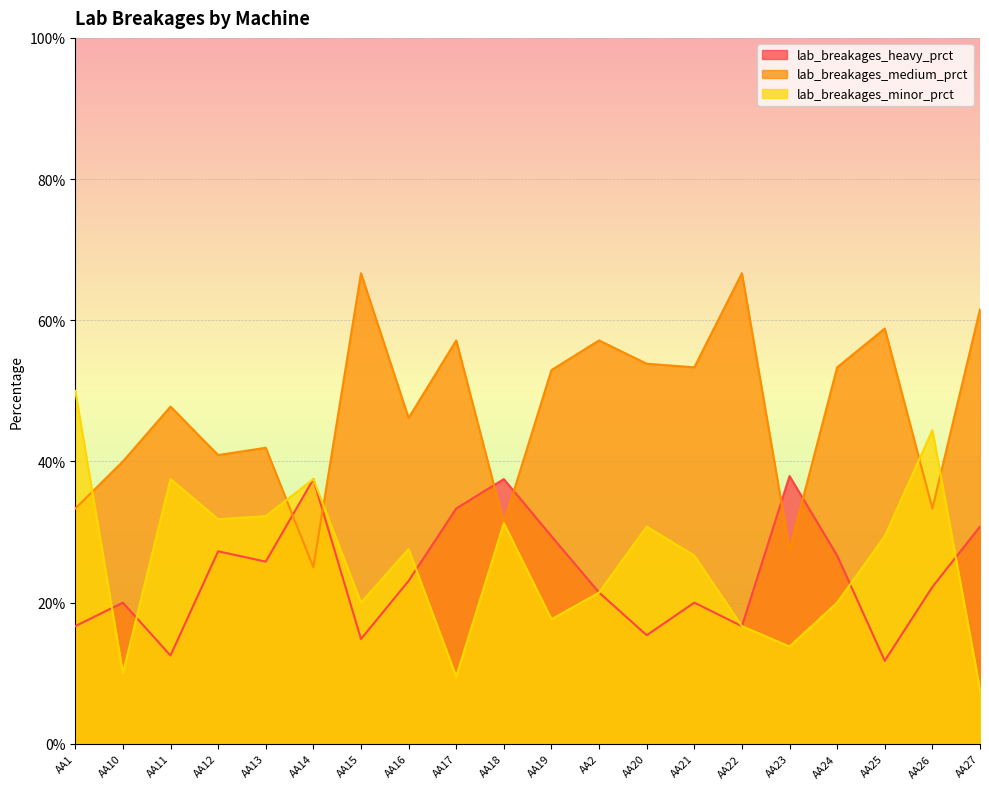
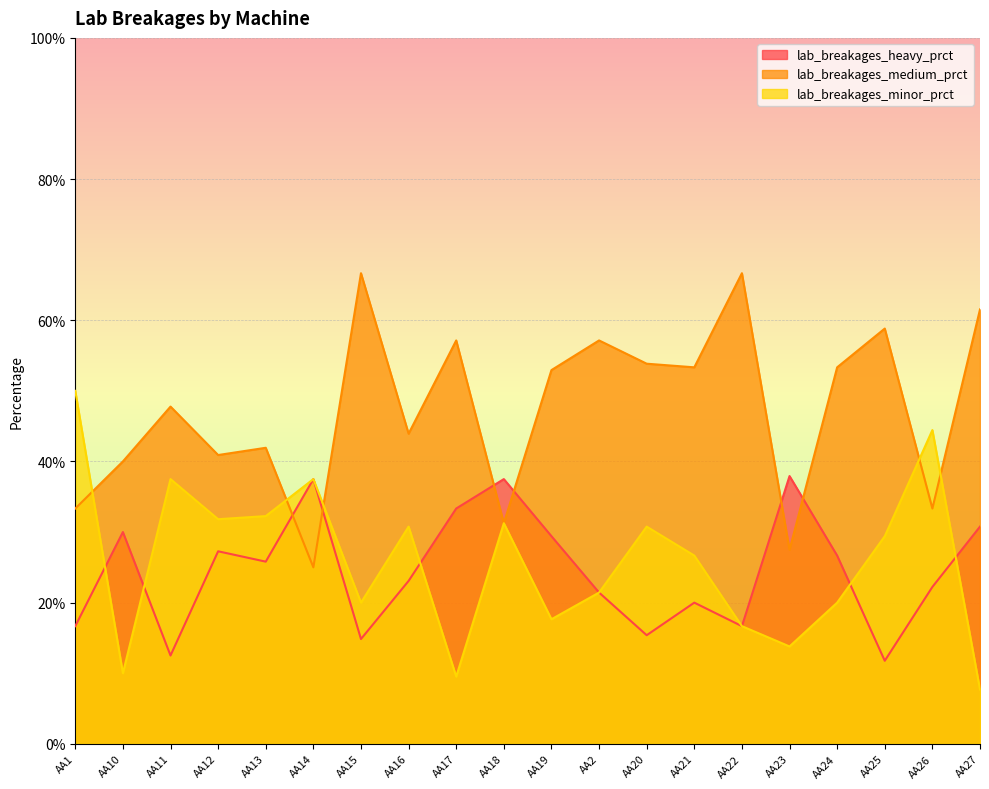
  {
    "lab_breakages_heavy_prct": {
      "AA1": "17%",
-     "AA10": "20%",
+     "AA10": "30%",
      "AA11": "13%",
      "AA12": "27%",
      "AA13": "26%",
      "AA15": "15%",
      "AA16": "23%",
      "AA17": "33%",
      "AA18": "38%",
      "AA19": "29%",
      "AA20": "15%",
      "AA21": "20%",
      "AA23": "38%",
      "AA24": "27%",
      "AA25": "12%",
      "AA26": "22%",
      "AA27": "31%"
    },
    "lab_breakages_medium_prct": {
      "AA1": "33%",
      "AA10": "40%",
      "AA11": "48%",
      "AA12": "41%",
      "AA13": "42%",
      "AA14": "25%",
      "AA15": "67%",
-     "AA16": "46%",
+     "AA16": "44%",
      "AA17": "57%",
      "AA19": "53%",
      "AA2": "57%",
      "AA20": "54%",
      "AA21": "53%",
      "AA22": "67%",
      "AA23": "27%",
      "AA24": "53%",
      "AA25": "59%",
      "AA26": "33%",
      "AA27": "62%"
    },
    "lab_breakages_minor_prct": {
      "AA1": "50%",
      "AA10": "10%",
      "AA11": "38%",
      "AA12": "32%",
      "AA13": "32%",
      "AA15": "20%",
-     "AA16": "28%",
+     "AA16": "31%",
      "AA17": "10%",
      "AA19": "18%",
      "AA20": "31%",
      "AA21": "27%",
      "AA23": "14%",
      "AA24": "20%",
      "AA25": "29%",
      "AA26": "44%",
      "AA27": "8%"
    }
  }
